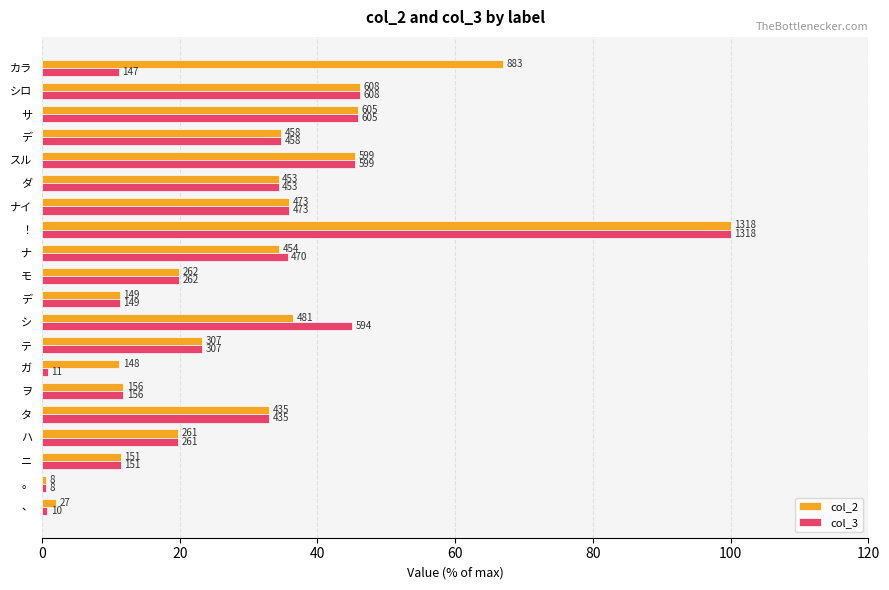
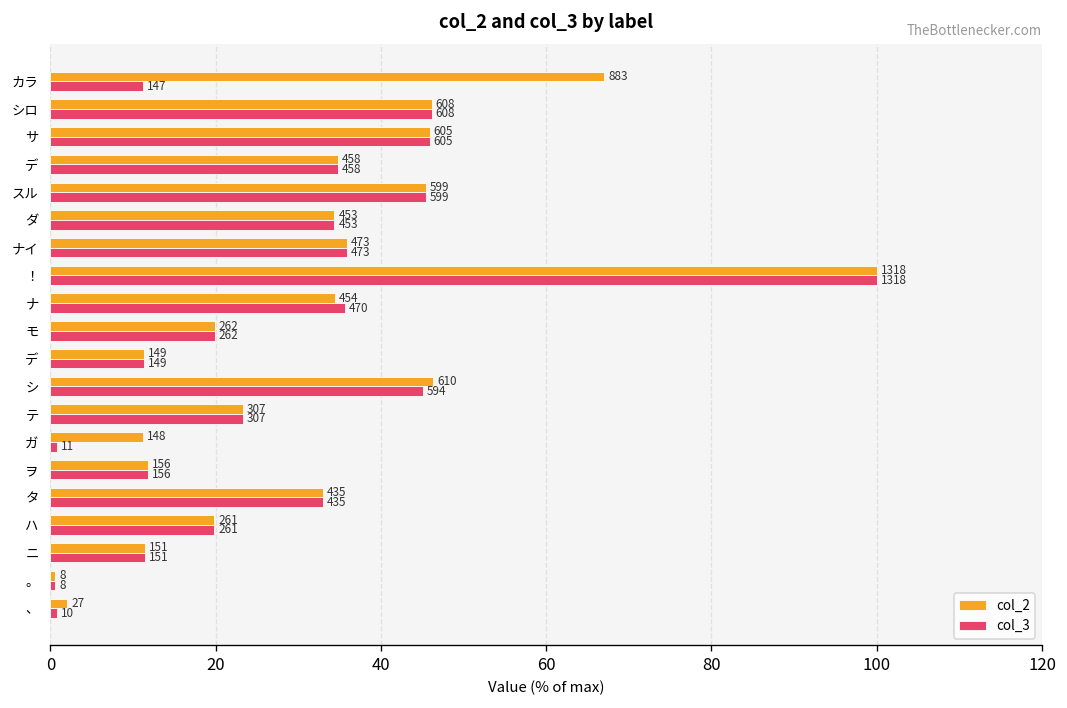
  {
    "col_2": {
-     "シ": 481
+     "シ": 610
    }
  }
